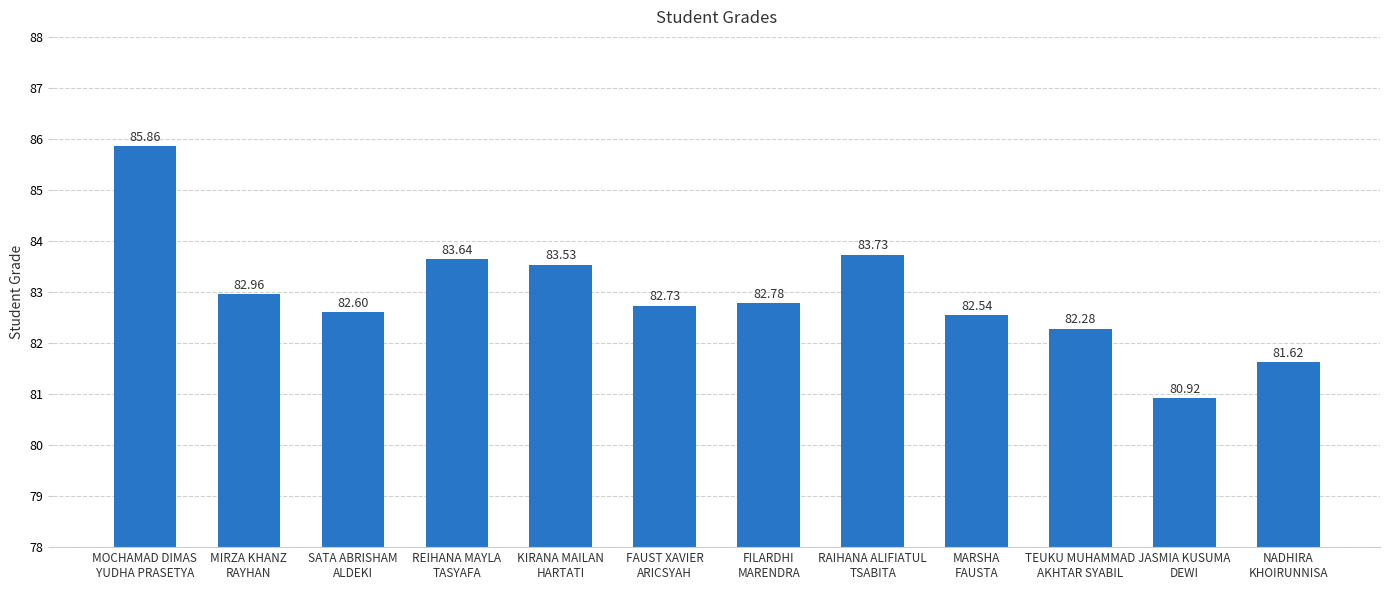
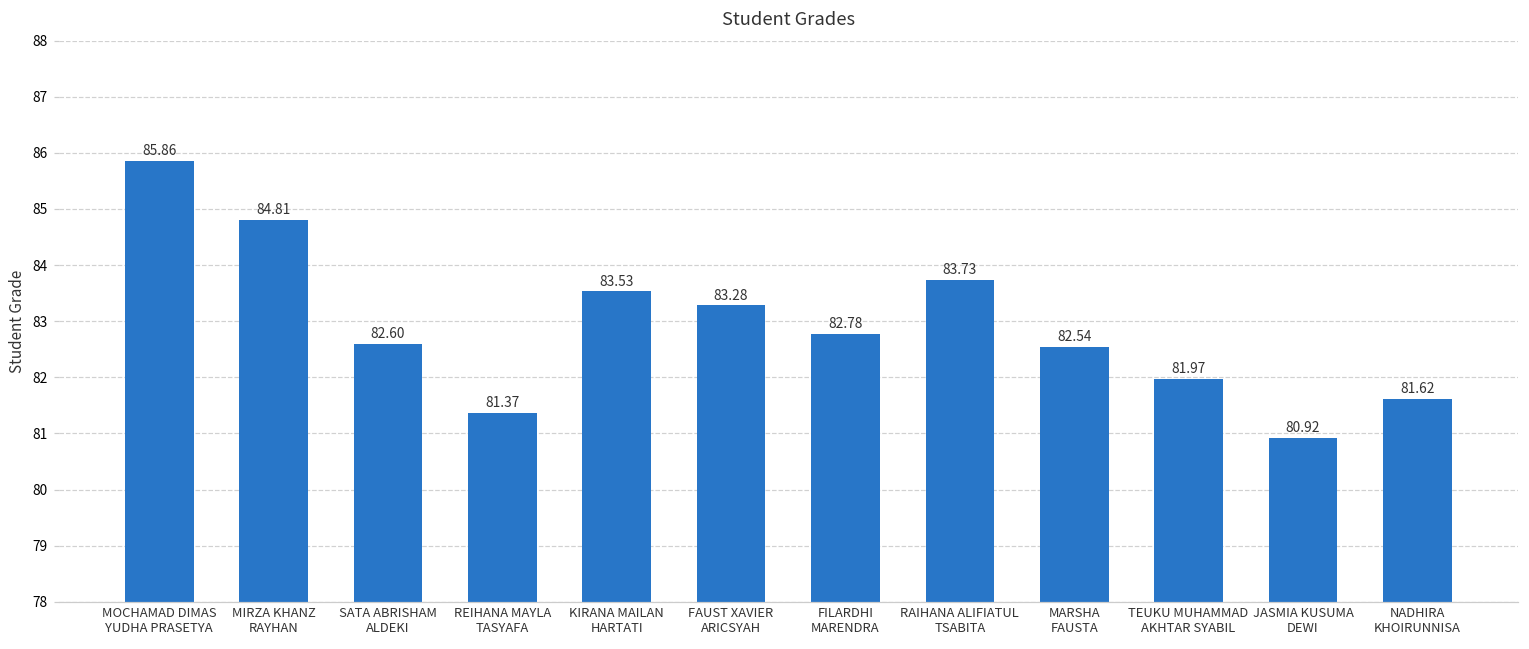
  {
    "MOCHAMAD DIMAS YUDHA PRASETYA": 85.86,
-   "MIRZA KHANZ RAYHAN": 82.96,
+   "MIRZA KHANZ RAYHAN": 84.81,
    "SATA ABRISHAM ALDEKI": 82.60,
-   "REIHANA MAYLA TASYAFA": 83.64,
+   "REIHANA MAYLA TASYAFA": 81.37,
    "KIRANA MAILAN HARTATI": 83.53,
-   "FAUST XAVIER ARICSYAH": 82.73,
+   "FAUST XAVIER ARICSYAH": 83.28,
    "FILARDHI MARENDRA": 82.78,
    "RAIHANA ALIFIATUL TSABITA": 83.73,
    "MARSHA FAUSTA": 82.54,
-   "TEUKU MUHAMMAD AKHTAR SYABIL": 82.28,
+   "TEUKU MUHAMMAD AKHTAR SYABIL": 81.97,
    "JASMIA KUSUMA DEWI": 80.92,
    "NADHIRA KHOIRUNNISA": 81.62
  }
